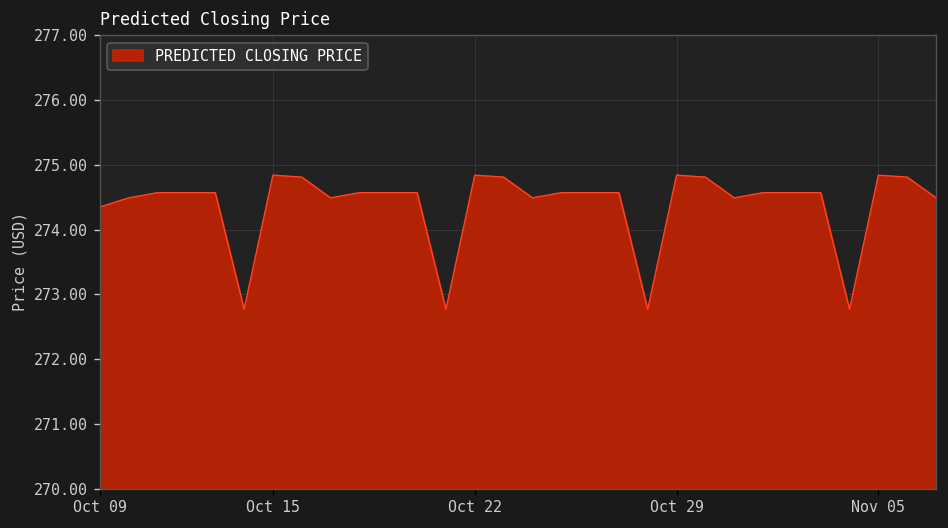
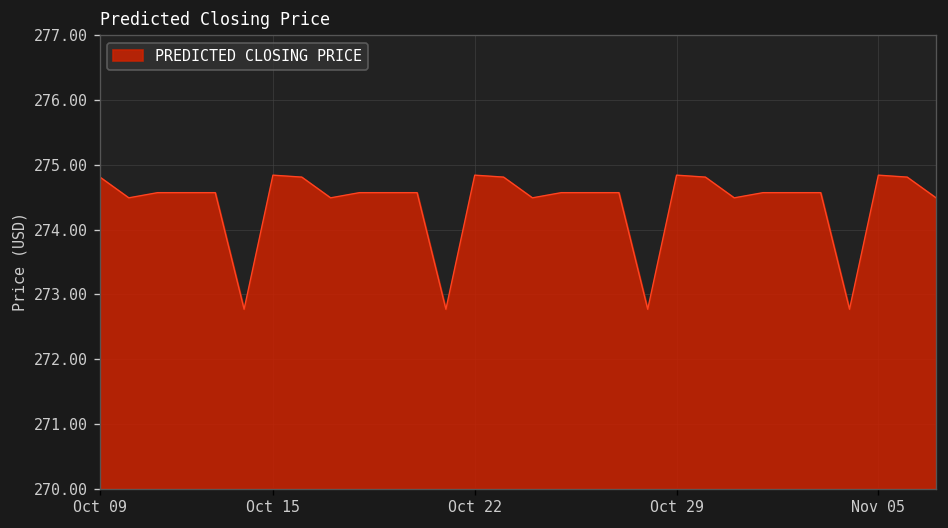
  {
-   "Oct 09": 274.4,
+   "Oct 09": 274.8,
    "Oct 15": 274.8,
    "Oct 22": 274.8,
    "Oct 29": 274.8,
    "Nov 05": 274.8
  }
